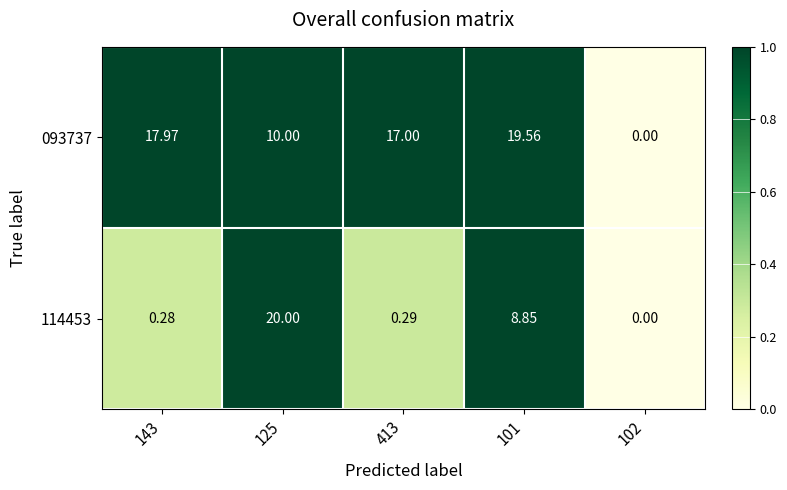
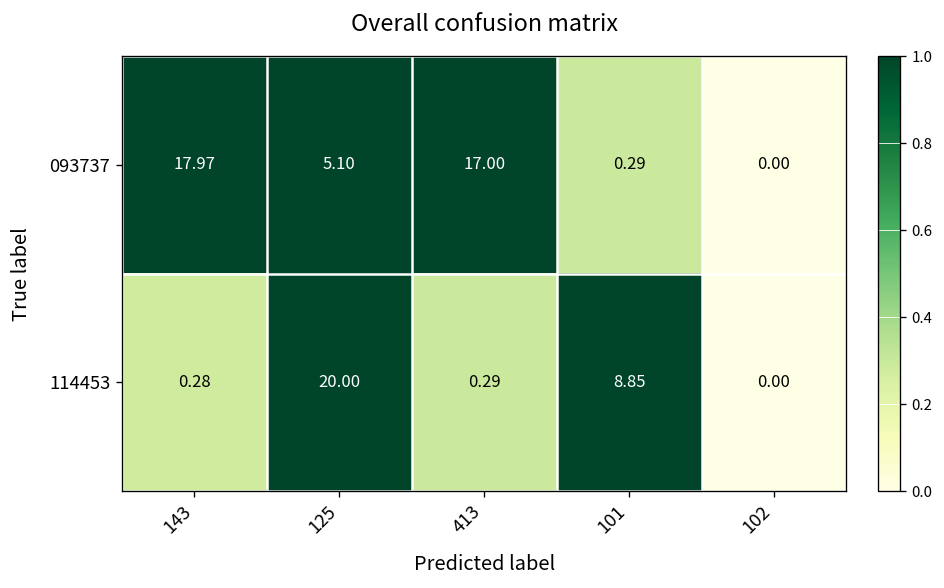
  {
    "093737": {
      "143": 17.97,
-     "125": 10.00,
+     "125": 5.10,
      "413": 17.00,
-     "101": 19.56,
+     "101": 0.29,
      "102": 0.00
    },
    "114453": {
      "143": 0.28,
      "125": 20.00,
      "413": 0.29,
      "101": 8.85,
      "102": 0.00
    }
  }
